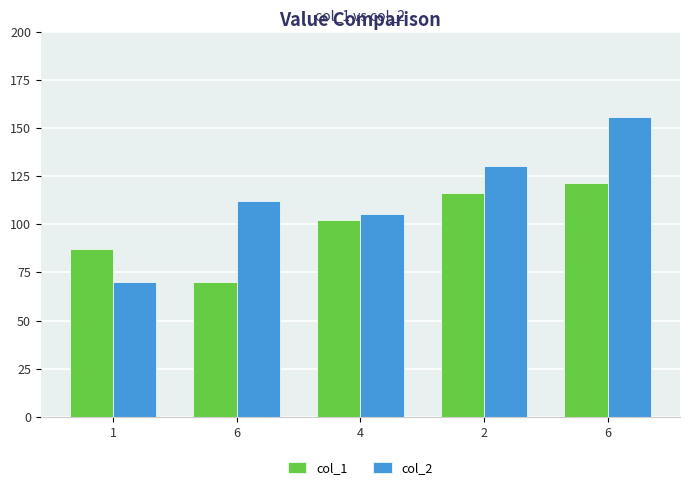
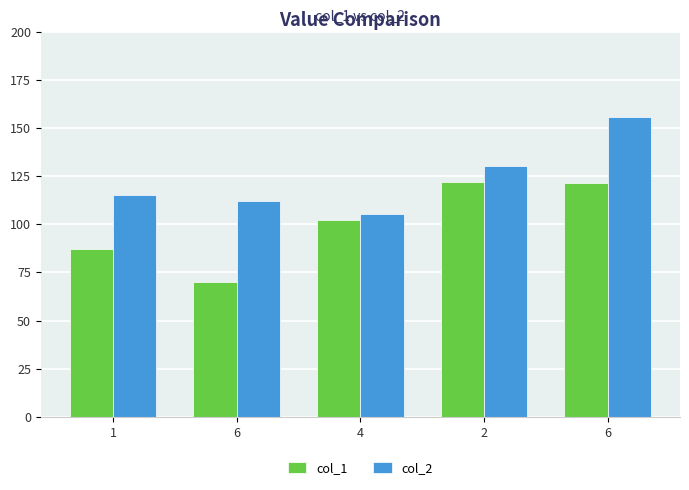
  {
    "col_1": {
      "1": 87,
      "4": 102,
-     "2": 116
+     "2": 122
    },
    "col_2": {
-     "1": 70,
+     "1": 115,
      "4": 105,
      "2": 130
    }
  }
